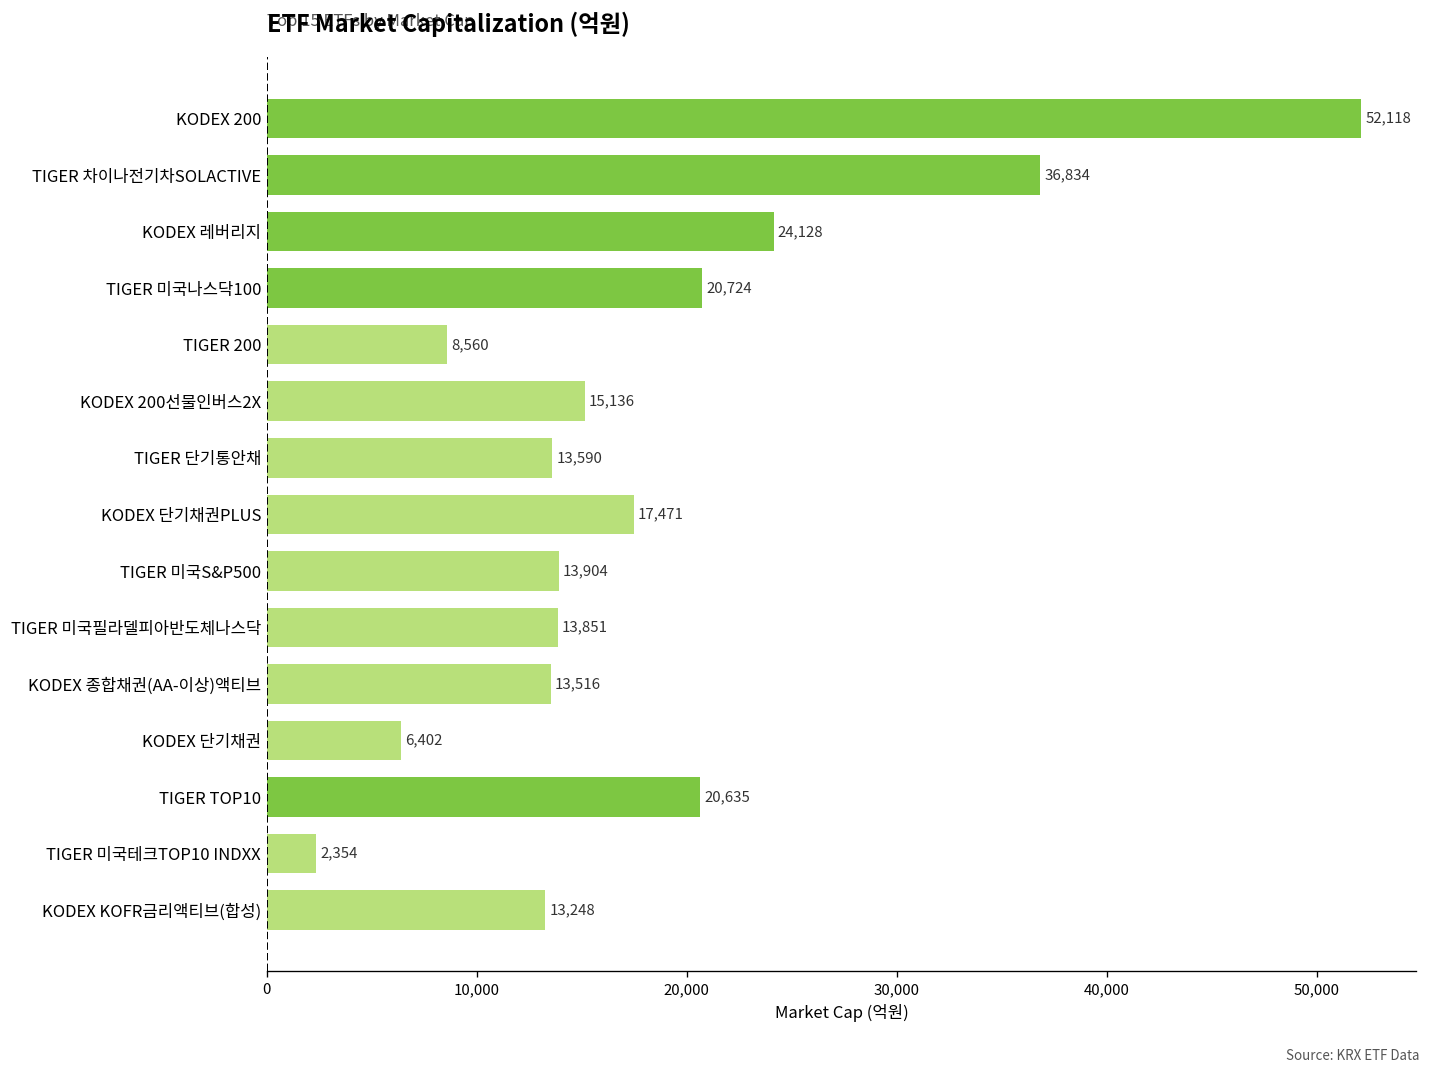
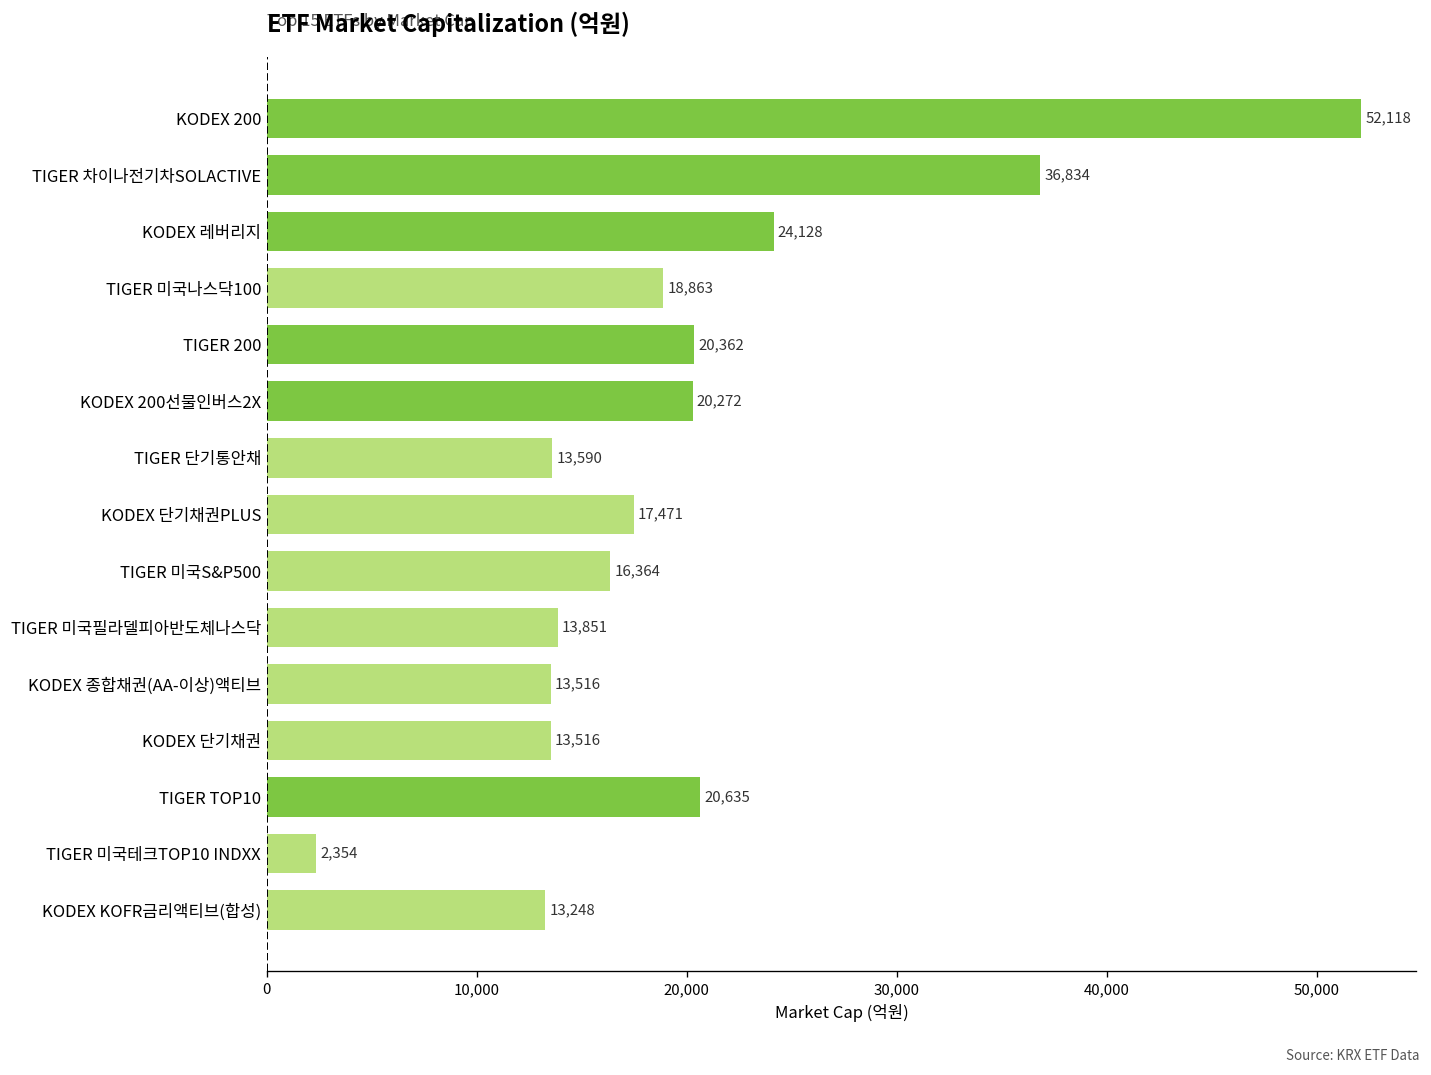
  {
    "KODEX 200": "52,118",
    "TIGER 차이나전기차SOLACTIVE": "36,834",
    "KODEX 레버리지": "24,128",
-   "TIGER 미국나스닥100": "20,724",
-   "TIGER 200": "8,560",
-   "KODEX 200선물인버스2X": "15,136",
+   "TIGER 미국나스닥100": "18,863",
+   "TIGER 200": "20,362",
+   "KODEX 200선물인버스2X": "20,272",
    "TIGER 단기통안채": "13,590",
    "KODEX 단기채권PLUS": "17,471",
-   "TIGER 미국S&P500": "13,904",
+   "TIGER 미국S&P500": "16,364",
    "TIGER 미국필라델피아반도체나스닥": "13,851",
    "KODEX 종합채권(AA-이상)액티브": "13,516",
-   "KODEX 단기채권": "6,402",
+   "KODEX 단기채권": "13,516",
    "TIGER TOP10": "20,635",
    "TIGER 미국테크TOP10 INDXX": "2,354",
    "KODEX KOFR금리액티브(합성)": "13,248"
  }
